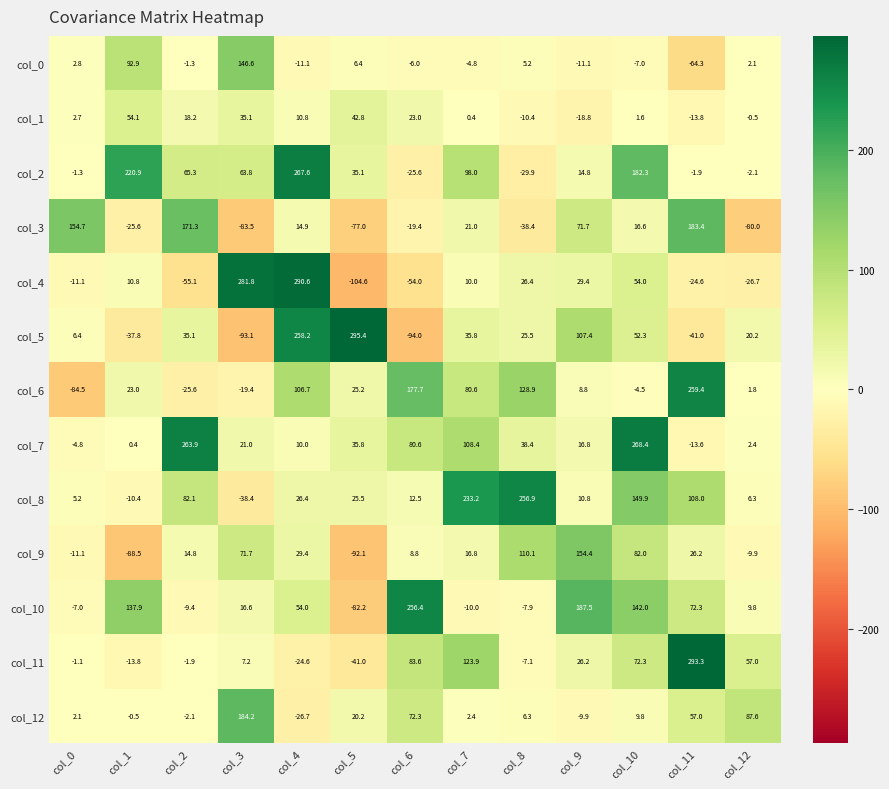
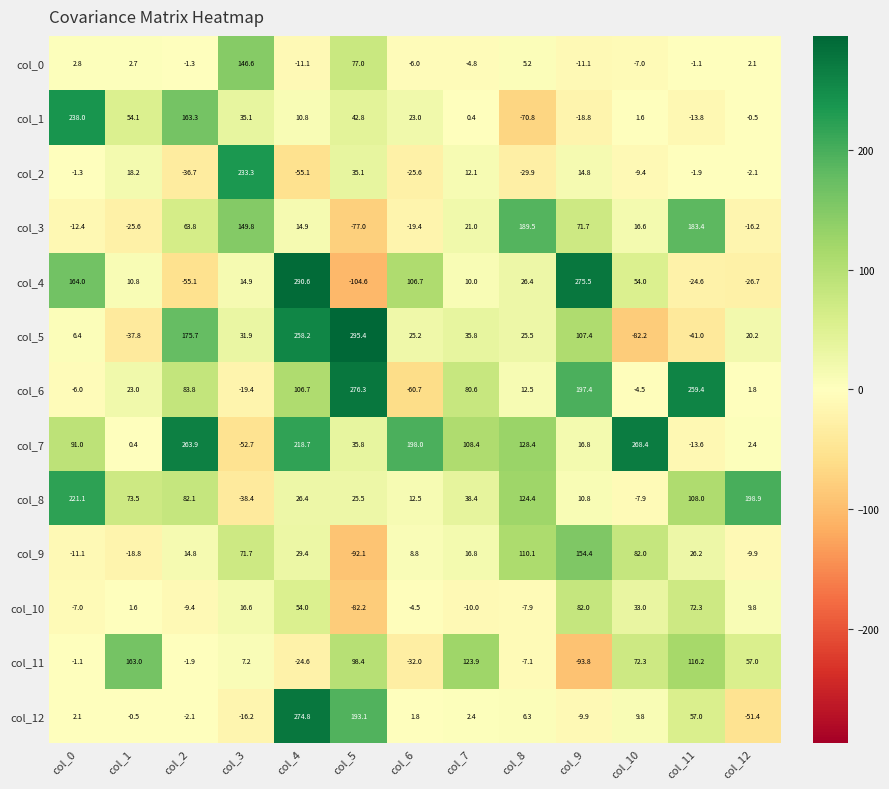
  {
    "col_0": {
      "col_0": 2.8,
-     "col_1": 92.9,
+     "col_1": 2.7,
      "col_2": -1.3,
      "col_3": 146.6,
      "col_4": -11.1,
-     "col_5": 6.4,
+     "col_5": 77.0,
      "col_6": -6.0,
      "col_7": -4.8,
      "col_8": 5.2,
      "col_9": -11.1,
      "col_10": -7.0,
-     "col_11": -64.3,
+     "col_11": -1.1,
      "col_12": 2.1
    },
    "col_1": {
-     "col_0": 2.7,
+     "col_0": 238.0,
      "col_1": 54.1,
-     "col_2": 18.2,
+     "col_2": 163.3,
      "col_3": 35.1,
      "col_4": 10.8,
      "col_5": 42.8,
      "col_6": 23.0,
      "col_7": 0.4,
-     "col_8": -10.4,
+     "col_8": -70.8,
      "col_9": -18.8,
      "col_10": 1.6,
      "col_11": -13.8,
      "col_12": -0.5
    },
    "col_2": {
      "col_0": -1.3,
-     "col_1": 220.9,
-     "col_2": 65.3,
-     "col_3": 63.8,
-     "col_4": 267.6,
+     "col_1": 18.2,
+     "col_2": -36.7,
+     "col_3": 233.3,
+     "col_4": -55.1,
      "col_5": 35.1,
      "col_6": -25.6,
-     "col_7": 98.0,
+     "col_7": 12.1,
      "col_8": -29.9,
      "col_9": 14.8,
-     "col_10": 182.3,
+     "col_10": -9.4,
      "col_11": -1.9,
      "col_12": -2.1
    },
    "col_3": {
-     "col_0": 154.7,
+     "col_0": -12.4,
      "col_1": -25.6,
-     "col_2": 171.3,
-     "col_3": -83.5,
+     "col_2": 63.8,
+     "col_3": 149.8,
      "col_4": 14.9,
      "col_5": -77.0,
      "col_6": -19.4,
      "col_7": 21.0,
-     "col_8": -38.4,
+     "col_8": 189.5,
      "col_9": 71.7,
      "col_10": 16.6,
      "col_11": 183.4,
-     "col_12": -80.0
+     "col_12": -16.2
    },
    "col_4": {
-     "col_0": -11.1,
+     "col_0": 164.0,
      "col_1": 10.8,
      "col_2": -55.1,
-     "col_3": 281.8,
+     "col_3": 14.9,
      "col_4": 290.6,
      "col_5": -104.6,
-     "col_6": -54.0,
+     "col_6": 106.7,
      "col_7": 10.0,
      "col_8": 26.4,
-     "col_9": 29.4,
+     "col_9": 275.5,
      "col_10": 54.0,
      "col_11": -24.6,
      "col_12": -26.7
    },
    "col_5": {
      "col_0": 6.4,
      "col_1": -37.8,
-     "col_2": 35.1,
-     "col_3": -93.1,
+     "col_2": 175.7,
+     "col_3": 31.9,
      "col_4": 258.2,
      "col_5": 295.4,
-     "col_6": -94.0,
+     "col_6": 25.2,
      "col_7": 35.8,
      "col_8": 25.5,
      "col_9": 107.4,
-     "col_10": 52.3,
+     "col_10": -82.2,
      "col_11": -41.0,
      "col_12": 20.2
    },
    "col_6": {
-     "col_0": -84.5,
+     "col_0": -6.0,
      "col_1": 23.0,
-     "col_2": -25.6,
+     "col_2": 83.8,
      "col_3": -19.4,
      "col_4": 106.7,
-     "col_5": 25.2,
-     "col_6": 177.7,
+     "col_5": 276.3,
+     "col_6": -60.7,
      "col_7": 80.6,
-     "col_8": 128.9,
-     "col_9": 8.8,
+     "col_8": 12.5,
+     "col_9": 197.4,
      "col_10": -4.5,
      "col_11": 259.4,
      "col_12": 1.8
    },
    "col_7": {
-     "col_0": -4.8,
+     "col_0": 91.0,
      "col_1": 0.4,
      "col_2": 263.9,
-     "col_3": 21.0,
-     "col_4": 10.0,
+     "col_3": -52.7,
+     "col_4": 218.7,
      "col_5": 35.8,
-     "col_6": 80.6,
+     "col_6": 198.0,
      "col_7": 108.4,
-     "col_8": 38.4,
+     "col_8": 128.4,
      "col_9": 16.8,
      "col_10": 268.4,
      "col_11": -13.6,
      "col_12": 2.4
    },
    "col_8": {
-     "col_0": 5.2,
-     "col_1": -10.4,
+     "col_0": 221.1,
+     "col_1": 73.5,
      "col_2": 82.1,
      "col_3": -38.4,
      "col_4": 26.4,
      "col_5": 25.5,
      "col_6": 12.5,
-     "col_7": 233.2,
-     "col_8": 256.9,
+     "col_7": 38.4,
+     "col_8": 124.4,
      "col_9": 10.8,
-     "col_10": 149.9,
+     "col_10": -7.9,
      "col_11": 108.0,
-     "col_12": 6.3
+     "col_12": 198.9
    },
    "col_9": {
      "col_0": -11.1,
-     "col_1": -88.5,
+     "col_1": -18.8,
      "col_2": 14.8,
      "col_3": 71.7,
      "col_4": 29.4,
      "col_5": -92.1,
      "col_6": 8.8,
      "col_7": 16.8,
      "col_8": 110.1,
      "col_9": 154.4,
      "col_10": 82.0,
      "col_11": 26.2,
      "col_12": -9.9
    },
    "col_10": {
      "col_0": -7.0,
-     "col_1": 137.9,
+     "col_1": 1.6,
      "col_2": -9.4,
      "col_3": 16.6,
      "col_4": 54.0,
      "col_5": -82.2,
-     "col_6": 256.4,
+     "col_6": -4.5,
      "col_7": -10.0,
      "col_8": -7.9,
-     "col_9": 187.5,
-     "col_10": 142.0,
+     "col_9": 82.0,
+     "col_10": 33.0,
      "col_11": 72.3,
      "col_12": 9.8
    },
    "col_11": {
      "col_0": -1.1,
-     "col_1": -13.8,
+     "col_1": 163.0,
      "col_2": -1.9,
      "col_3": 7.2,
      "col_4": -24.6,
-     "col_5": -41.0,
-     "col_6": 83.6,
+     "col_5": 98.4,
+     "col_6": -32.0,
      "col_7": 123.9,
      "col_8": -7.1,
-     "col_9": 26.2,
+     "col_9": -93.8,
      "col_10": 72.3,
-     "col_11": 293.3,
+     "col_11": 116.2,
      "col_12": 57.0
    },
    "col_12": {
      "col_0": 2.1,
      "col_1": -0.5,
      "col_2": -2.1,
-     "col_3": 184.2,
-     "col_4": -26.7,
-     "col_5": 20.2,
-     "col_6": 72.3,
+     "col_3": -16.2,
+     "col_4": 274.8,
+     "col_5": 193.1,
+     "col_6": 1.8,
      "col_7": 2.4,
      "col_8": 6.3,
      "col_9": -9.9,
      "col_10": 9.8,
      "col_11": 57.0,
-     "col_12": 87.6
+     "col_12": -51.4
    }
  }
